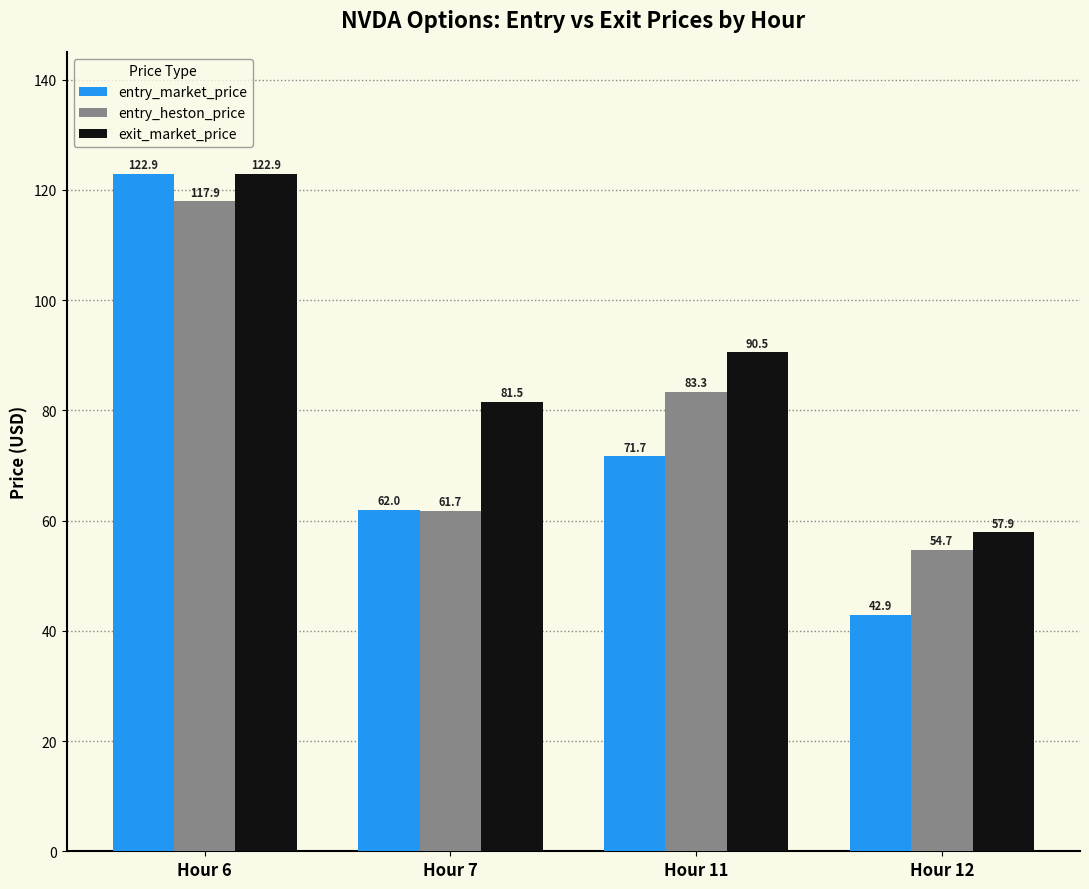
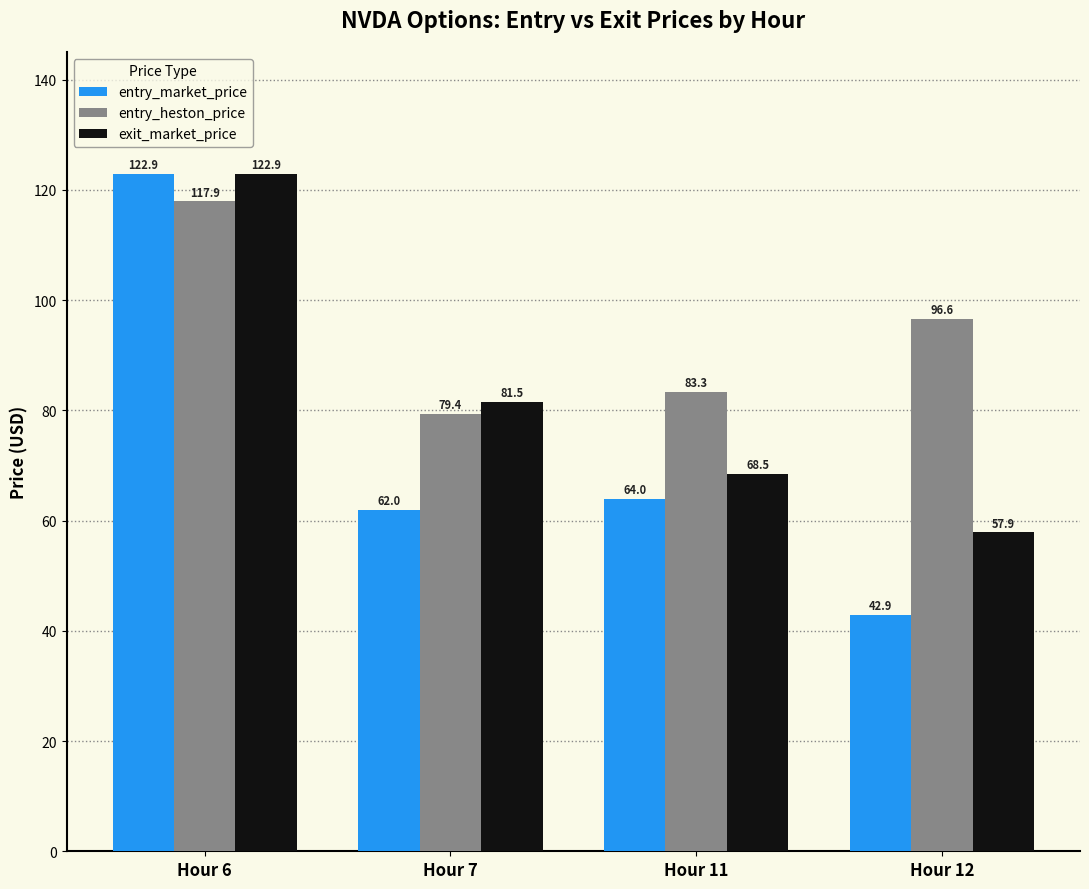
  {
    "entry_market_price": {
      "Hour 6": 122.9,
      "Hour 7": 62.0,
-     "Hour 11": 71.7,
+     "Hour 11": 64.0,
      "Hour 12": 42.9
    },
    "entry_heston_price": {
      "Hour 6": 117.9,
-     "Hour 7": 61.7,
+     "Hour 7": 79.4,
      "Hour 11": 83.3,
-     "Hour 12": 54.7
+     "Hour 12": 96.6
    },
    "exit_market_price": {
      "Hour 6": 122.9,
      "Hour 7": 81.5,
-     "Hour 11": 90.5,
+     "Hour 11": 68.5,
      "Hour 12": 57.9
    }
  }
